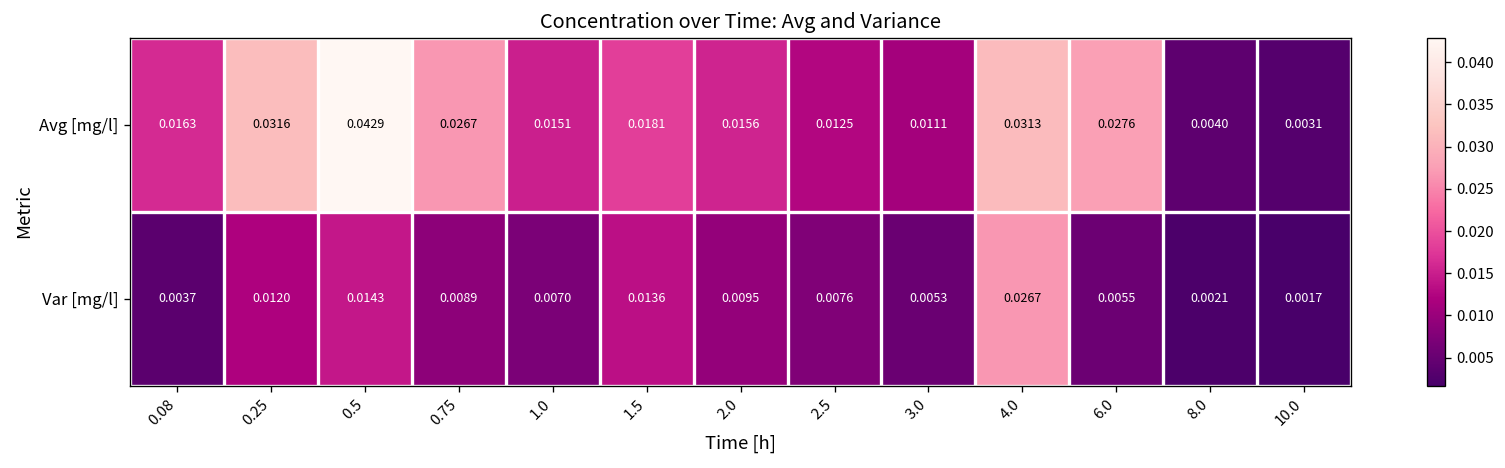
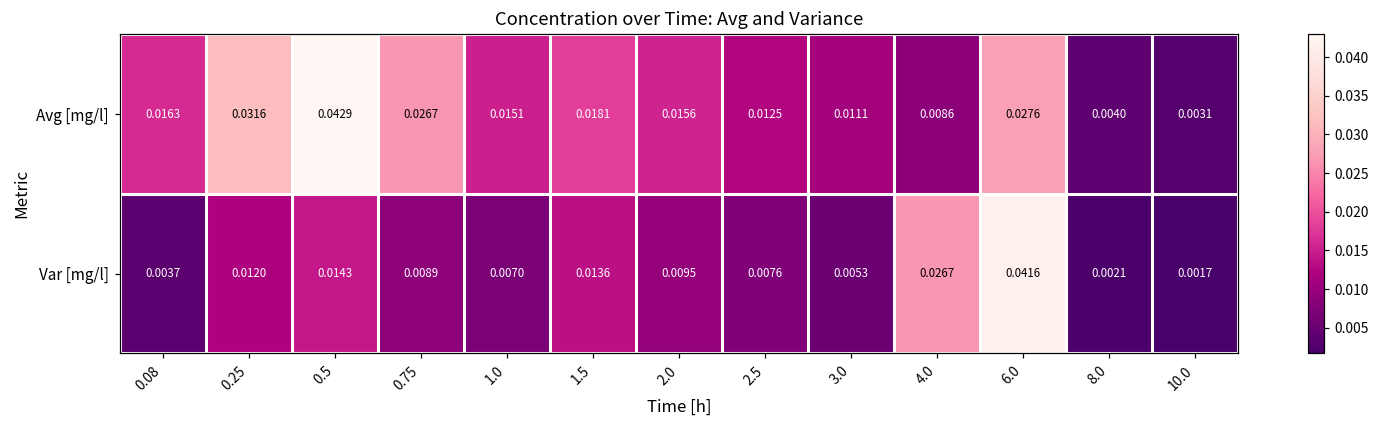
  {
    "Avg [mg/l]": {
      "0.08": 0.0163,
      "0.25": 0.0316,
      "0.5": 0.0429,
      "0.75": 0.0267,
      "1.0": 0.0151,
      "1.5": 0.0181,
      "2.0": 0.0156,
      "2.5": 0.0125,
      "3.0": 0.0111,
-     "4.0": 0.0313,
+     "4.0": 0.0086,
      "6.0": 0.0276,
      "8.0": 0.0040,
      "10.0": 0.0031
    },
    "Var [mg/l]": {
      "0.08": 0.0037,
      "0.25": 0.0120,
      "0.5": 0.0143,
      "0.75": 0.0089,
      "1.0": 0.0070,
      "1.5": 0.0136,
      "2.0": 0.0095,
      "2.5": 0.0076,
      "3.0": 0.0053,
      "4.0": 0.0267,
-     "6.0": 0.0055,
+     "6.0": 0.0416,
      "8.0": 0.0021,
      "10.0": 0.0017
    }
  }
